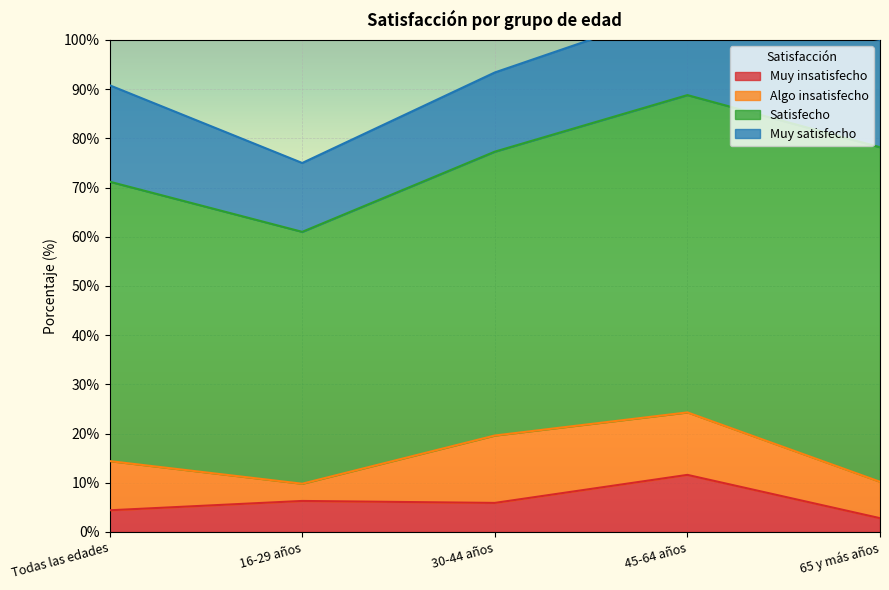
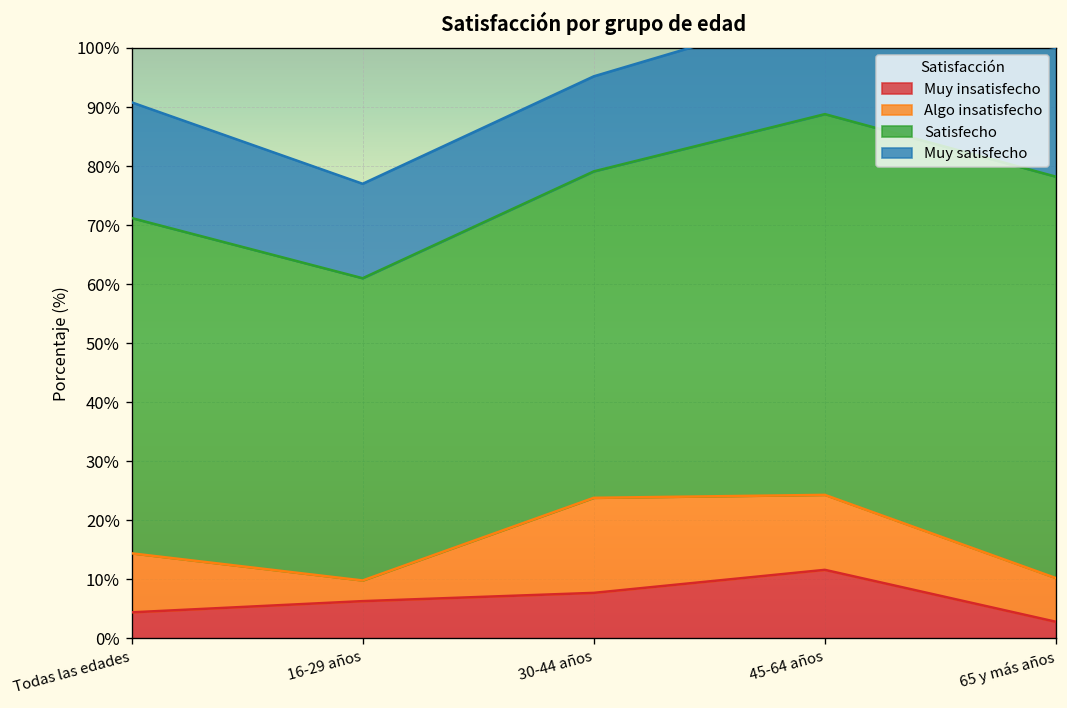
  {
    "Muy insatisfecho": {
      "Todas las edades": "4%",
      "16-29 años": "6%",
-     "30-44 años": "6%",
+     "30-44 años": "8%",
      "45-64 años": "12%",
      "65 y más años": "3%"
    },
    "Algo insatisfecho": {
      "Todas las edades": "10%",
      "16-29 años": "4%",
-     "30-44 años": "14%",
+     "30-44 años": "16%",
      "45-64 años": "13%",
      "65 y más años": "7%"
    },
    "Satisfecho": {
      "Todas las edades": "57%",
      "16-29 años": "51%",
-     "30-44 años": "58%",
+     "30-44 años": "55%",
      "45-64 años": "65%",
      "65 y más años": "68%"
    },
    "Muy satisfecho": {
      "Todas las edades": "20%",
-     "16-29 años": "14%",
+     "16-29 años": "16%",
      "30-44 años": "16%",
      "65 y más años": "22%"
    }
  }
